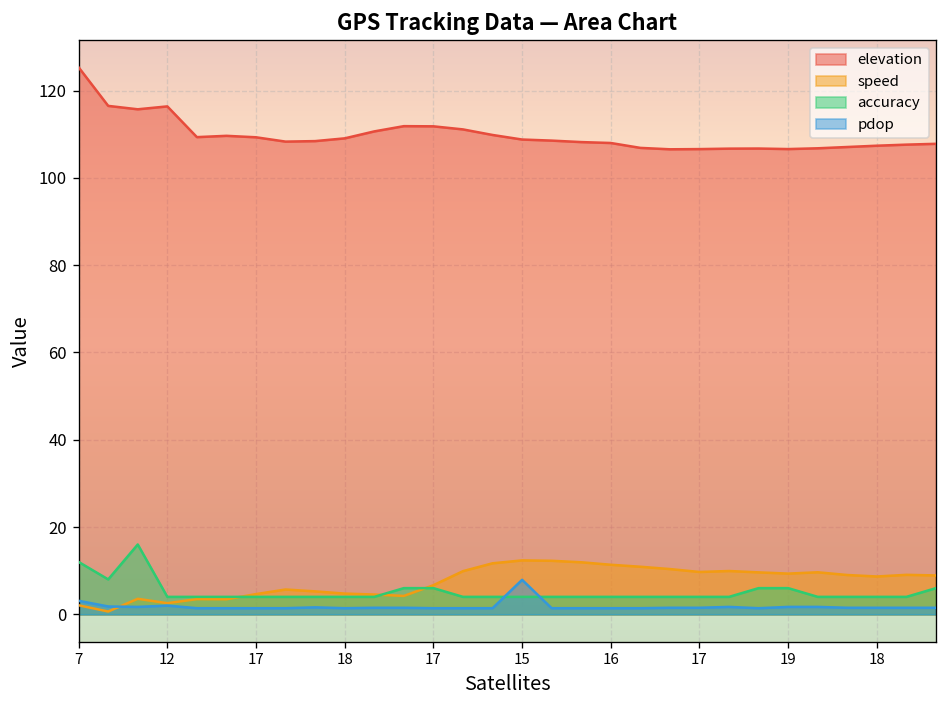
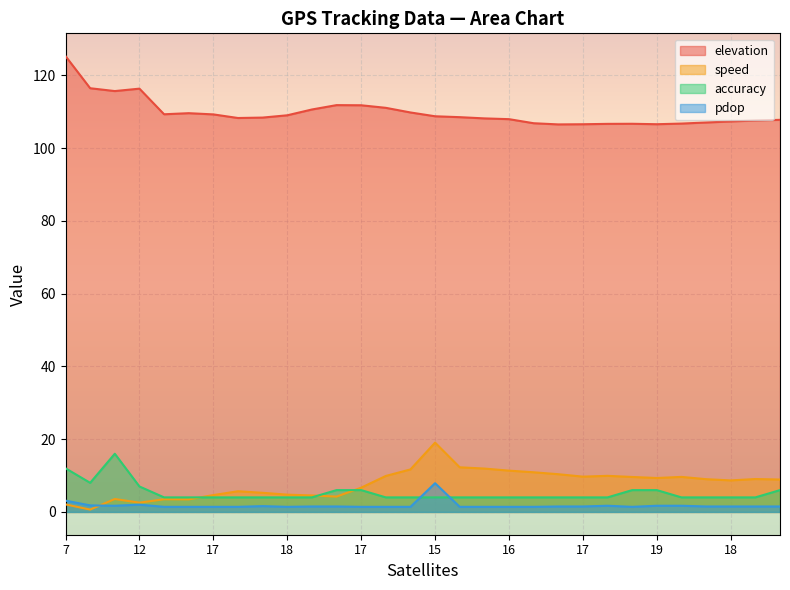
  {
    "elevation": {
      "12": 116,
      "15": 109
    },
    "speed": {
-     "15": 12
+     "15": 19
    },
    "accuracy": {
-     "12": 4,
+     "12": 7,
      "15": 4
    },
    "pdop": {
      "15": 8
    }
  }
